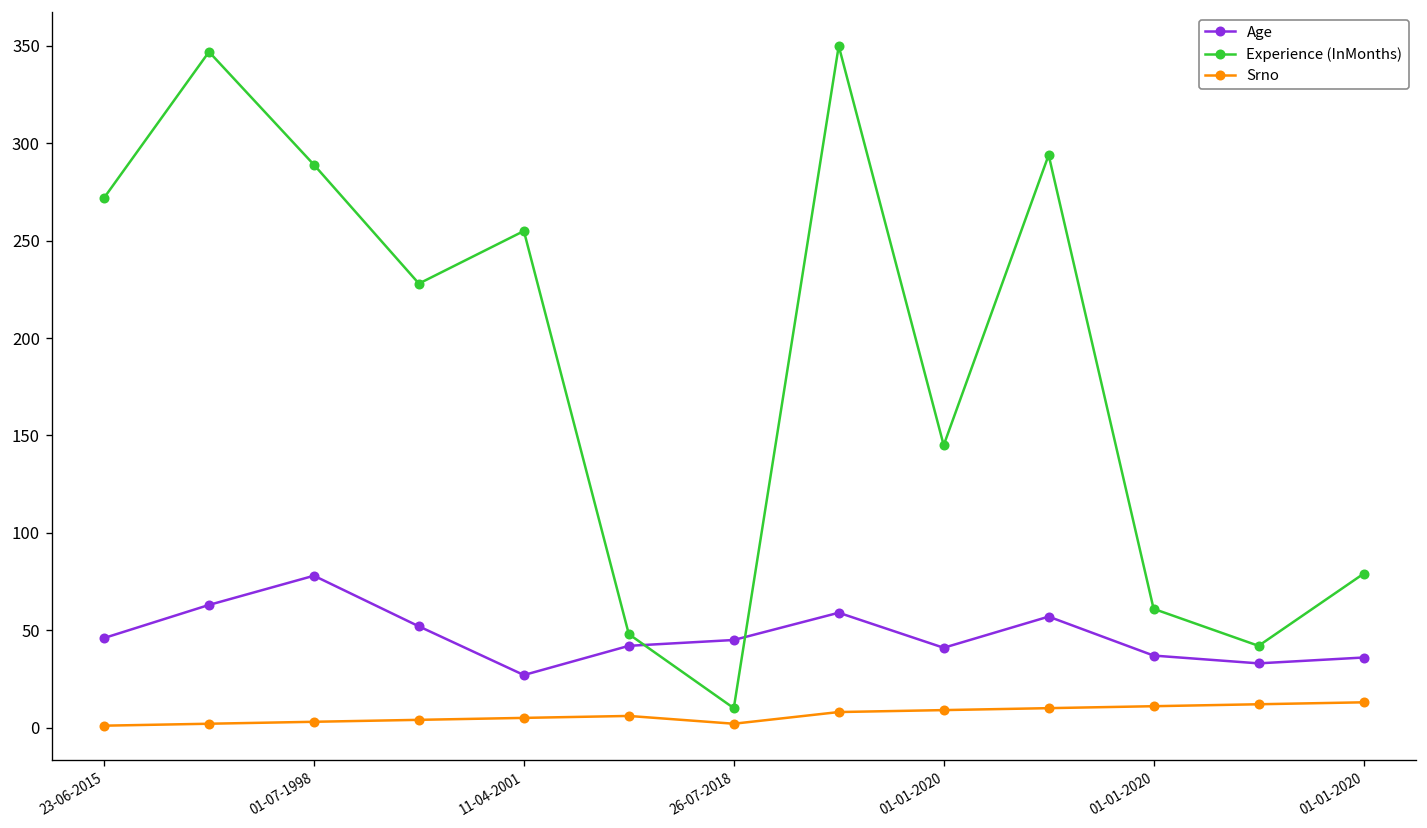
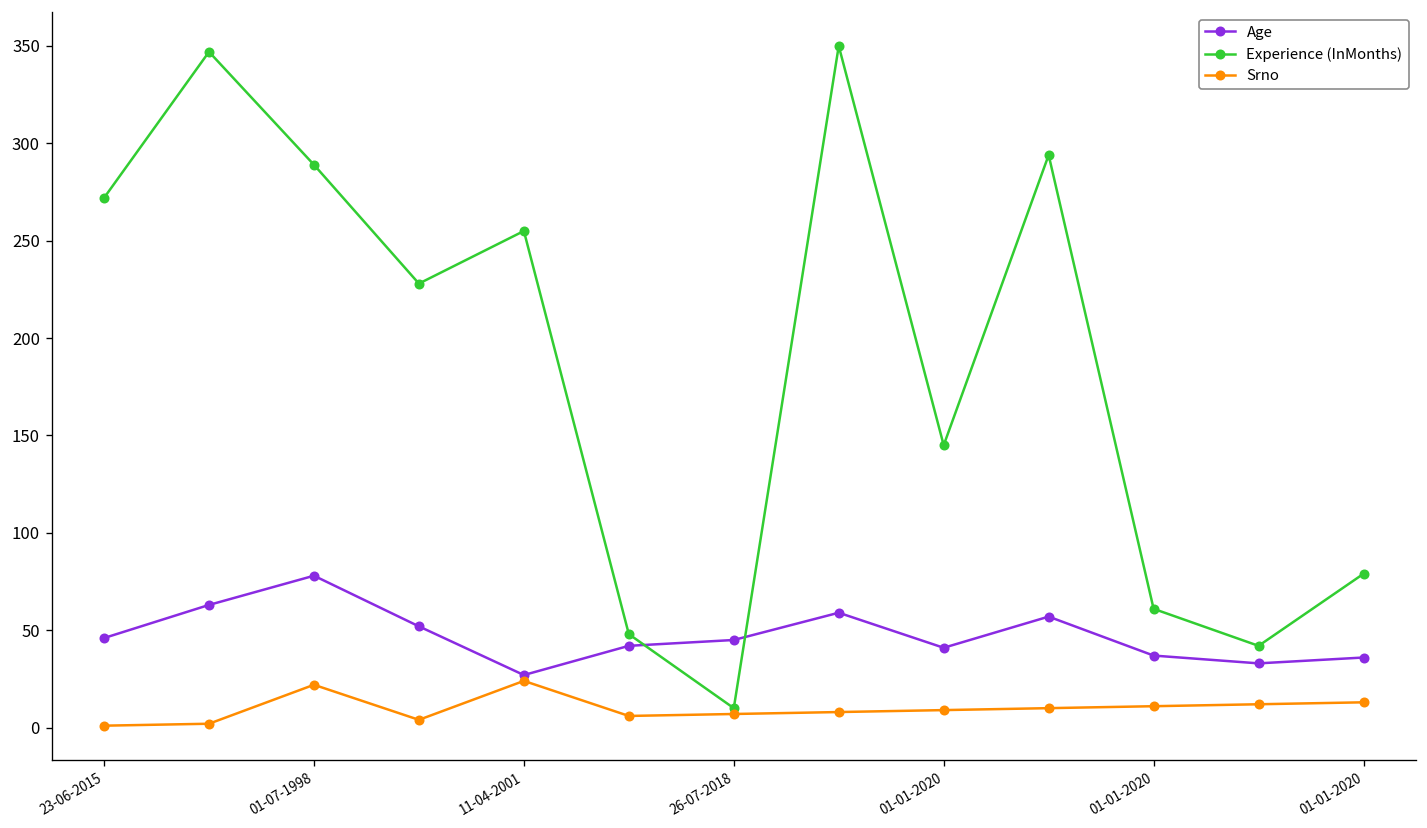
  {
    "Age": {
      "23-06-2015": 46,
      "01-07-1998": 78,
      "11-04-2001": 27,
      "26-07-2018": 45
    },
    "Experience (InMonths)": {
      "23-06-2015": 272,
      "01-07-1998": 289,
      "11-04-2001": 255,
      "26-07-2018": 10
    },
    "Srno": {
      "23-06-2015": 1,
-     "01-07-1998": 3,
-     "11-04-2001": 5,
-     "26-07-2018": 2
+     "01-07-1998": 22,
+     "11-04-2001": 24,
+     "26-07-2018": 7
    }
  }
